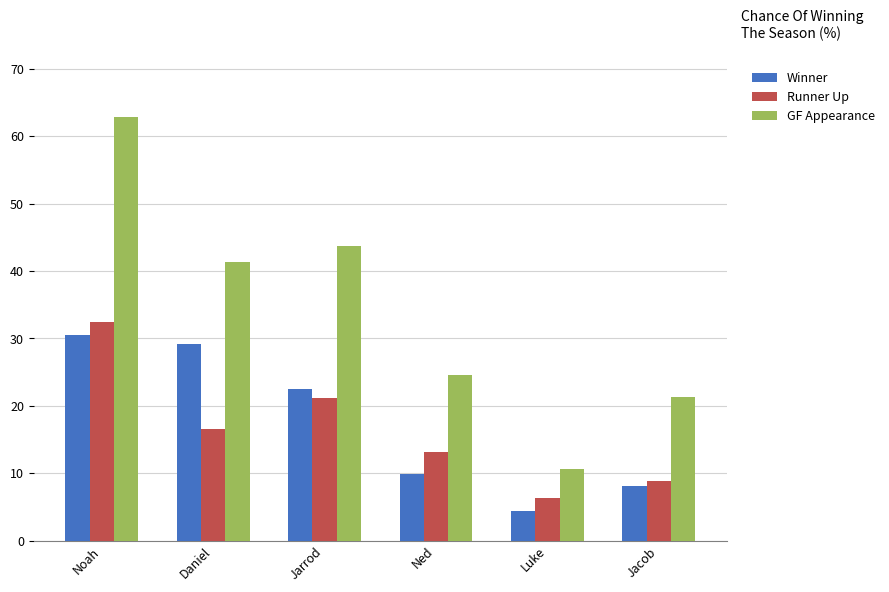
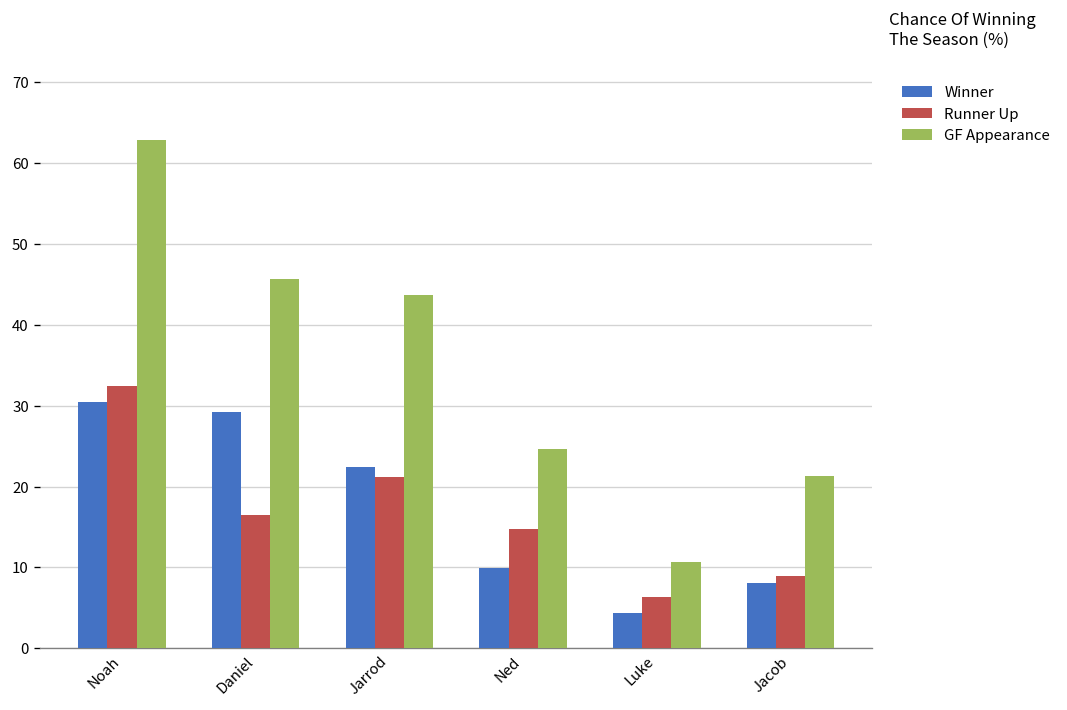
  {
    "Winner": {
      "Noah": 30,
      "Daniel": 29,
      "Jarrod": 22,
      "Ned": 10,
      "Luke": 4,
      "Jacob": 8
    },
    "Runner Up": {
      "Noah": 32,
      "Daniel": 16,
      "Jarrod": 21,
-     "Ned": 13,
+     "Ned": 15,
      "Luke": 6,
      "Jacob": 9
    },
    "GF Appearance": {
      "Noah": 63,
-     "Daniel": 41,
+     "Daniel": 46,
      "Jarrod": 44,
      "Ned": 25,
      "Luke": 11,
      "Jacob": 21
    }
  }
